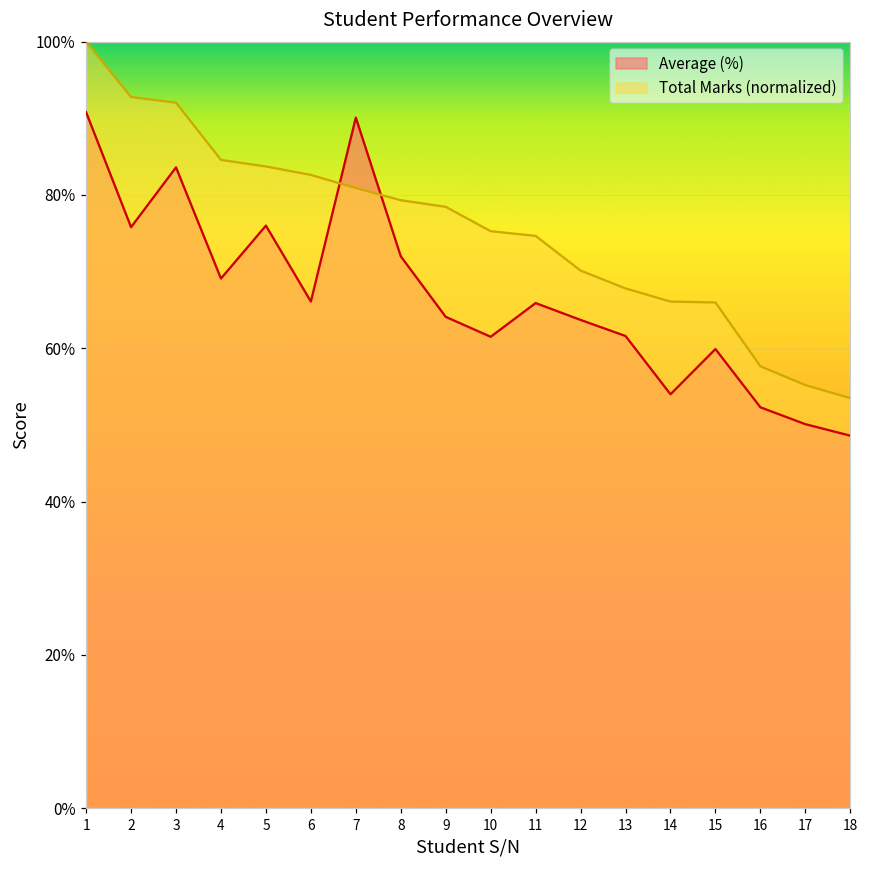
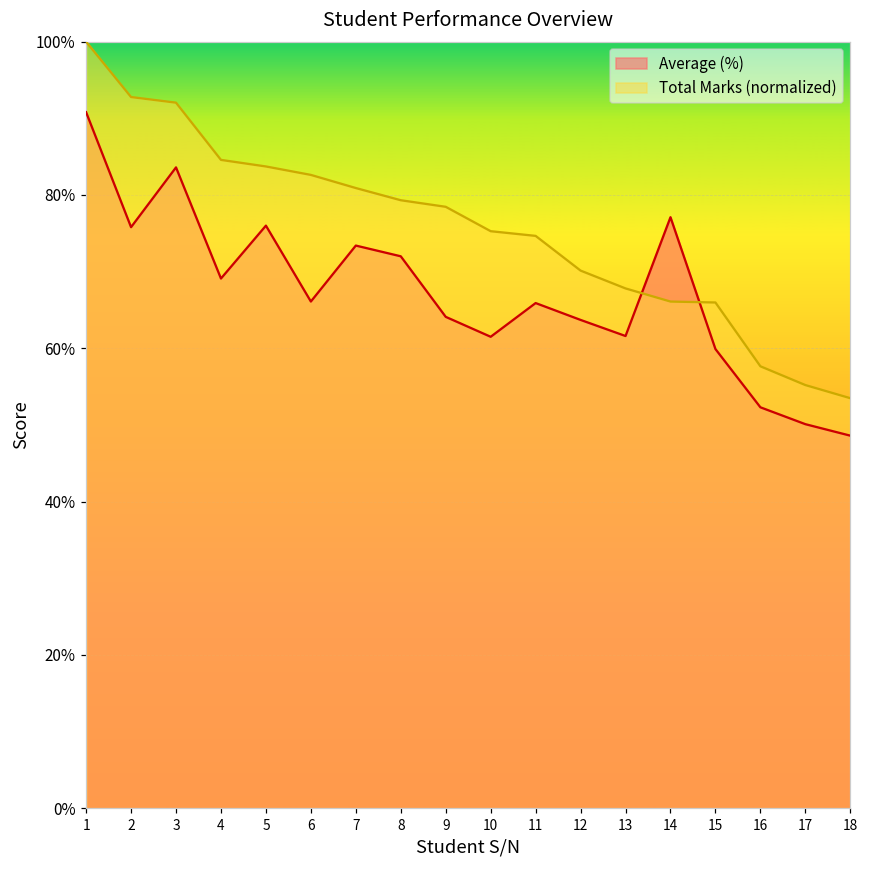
  {
    "Average (%)": {
      "1": "91%",
      "2": "76%",
      "3": "84%",
      "4": "69%",
      "5": "76%",
      "6": "66%",
-     "7": "90%",
+     "7": "73%",
      "8": "72%",
      "9": "64%",
      "10": "62%",
      "11": "66%",
      "12": "64%",
      "13": "62%",
-     "14": "54%",
+     "14": "77%",
      "15": "60%",
      "16": "52%",
      "17": "50%",
      "18": "49%"
    },
    "Total Marks (normalized)": {
      "1": "100%",
      "2": "93%",
      "3": "92%",
      "4": "85%",
      "5": "84%",
      "6": "83%",
      "7": "81%",
      "8": "79%",
      "9": "78%",
      "10": "75%",
      "11": "75%",
      "12": "70%",
      "13": "68%",
      "14": "66%",
      "15": "66%",
      "16": "58%",
      "17": "55%",
      "18": "53%"
    }
  }
